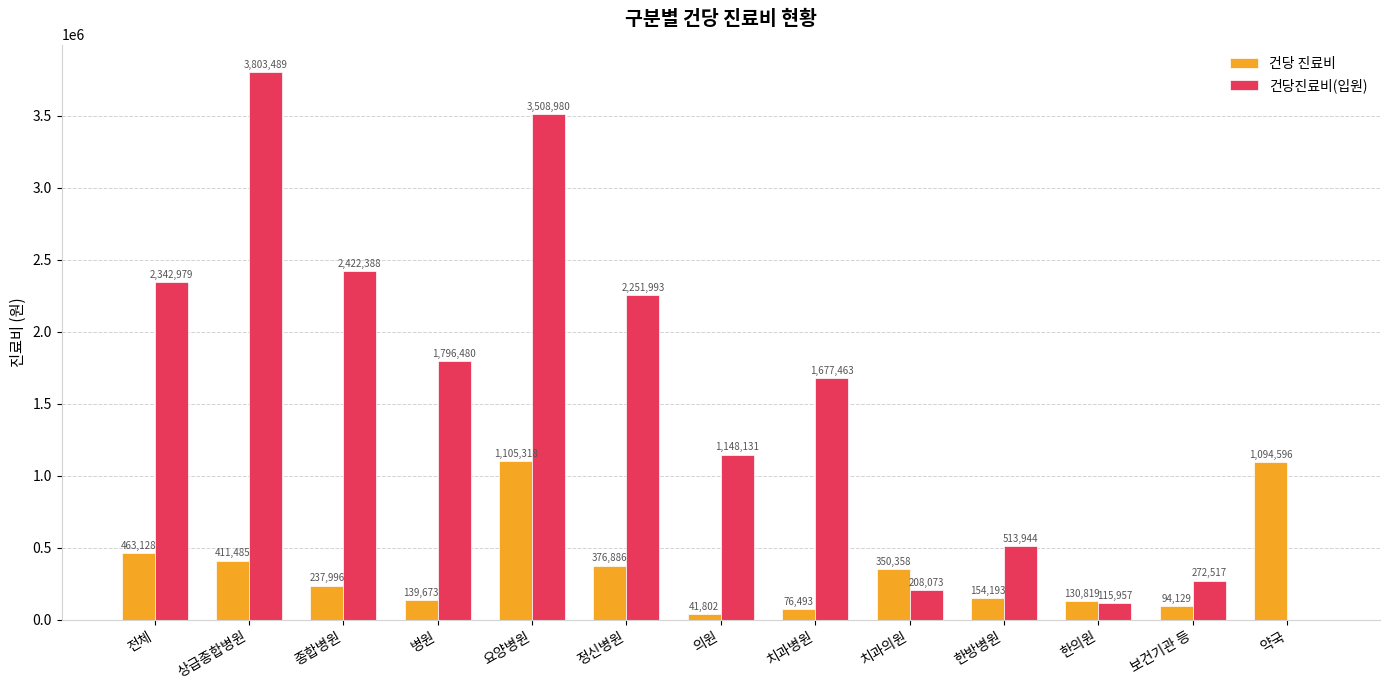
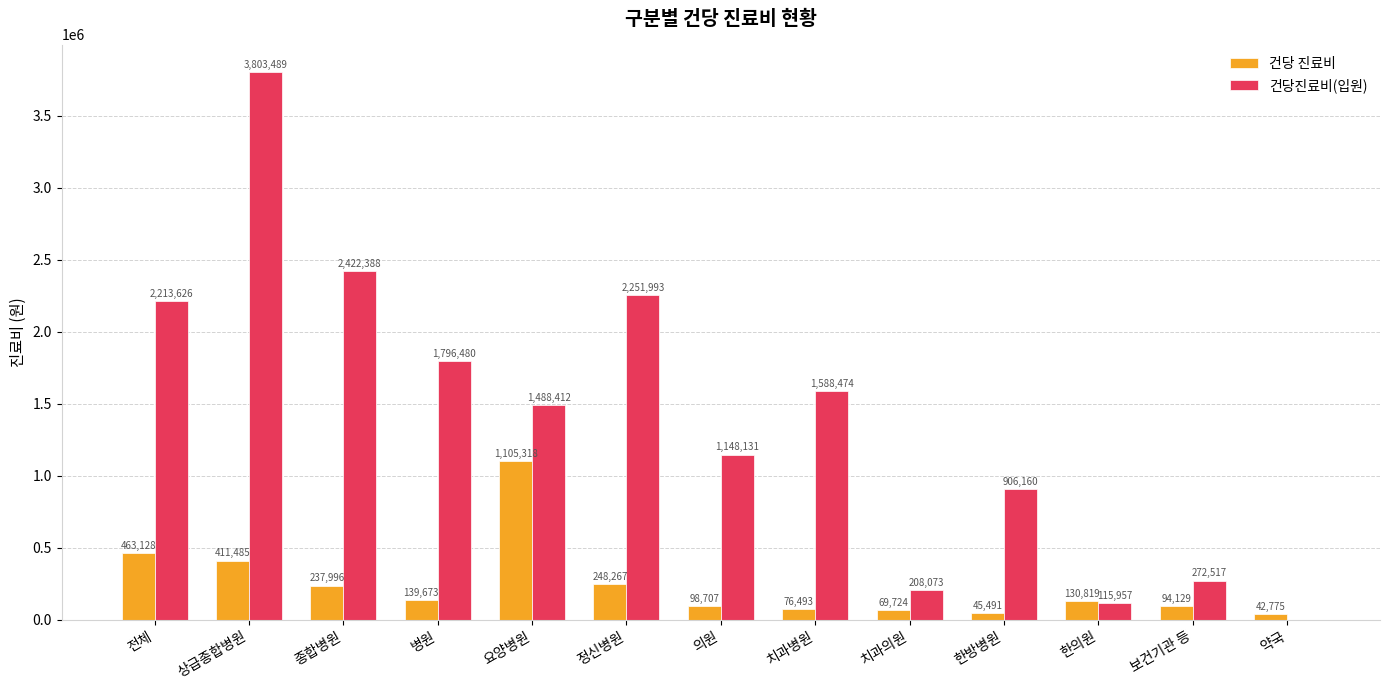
  {
    "건당 진료비": {
      "전체": "463,128",
      "상급종합병원": "411,485",
      "종합병원": "237,996",
      "병원": "139,673",
      "요양병원": "1,105,318",
-     "정신병원": "376,886",
-     "의원": "41,802",
+     "정신병원": "248,267",
+     "의원": "98,707",
      "치과병원": "76,493",
-     "치과의원": "350,358",
-     "한방병원": "154,193",
+     "치과의원": "69,724",
+     "한방병원": "45,491",
      "한의원": "130,819",
      "보건기관 등": "94,129",
-     "약국": "1,094,596"
+     "약국": "42,775"
    },
    "건당진료비(입원)": {
-     "전체": "2,342,979",
+     "전체": "2,213,626",
      "상급종합병원": "3,803,489",
      "종합병원": "2,422,388",
      "병원": "1,796,480",
-     "요양병원": "3,508,980",
+     "요양병원": "1,488,412",
      "정신병원": "2,251,993",
      "의원": "1,148,131",
-     "치과병원": "1,677,463",
+     "치과병원": "1,588,474",
      "치과의원": "208,073",
-     "한방병원": "513,944",
+     "한방병원": "906,160",
      "한의원": "115,957",
      "보건기관 등": "272,517"
    }
  }
